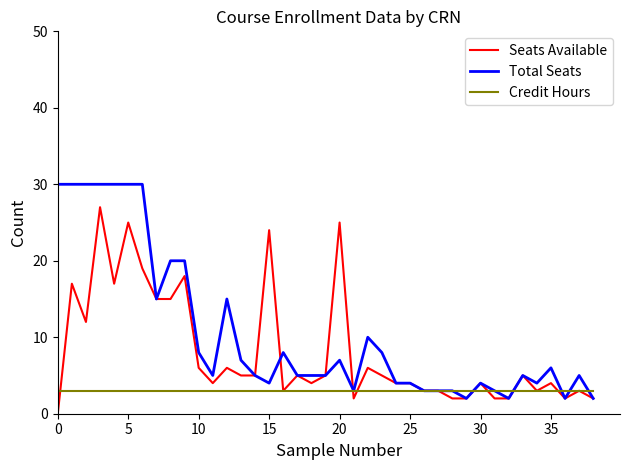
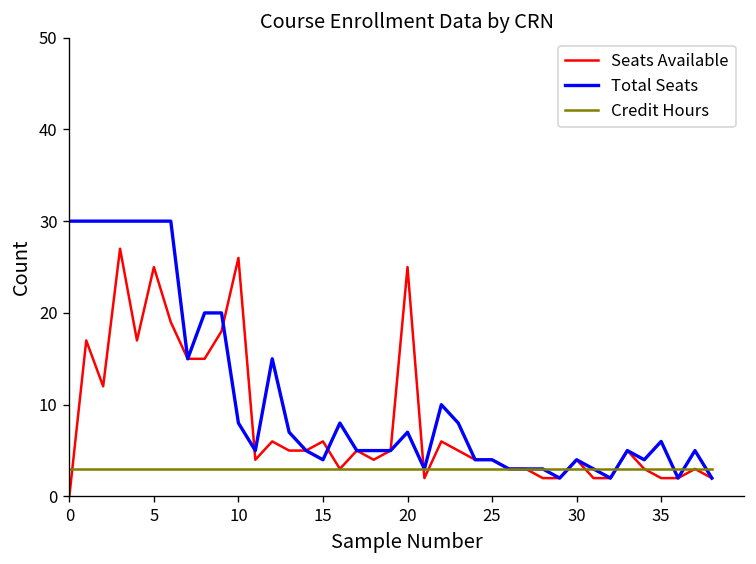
  {
    "Seats Available": {
      "0": 0,
      "5": 25,
-     "10": 6,
-     "15": 24,
+     "10": 26,
+     "15": 6,
      "20": 25,
-     "35": 4
+     "35": 2
    },
    "Total Seats": {
      "0": 30,
      "5": 30,
      "10": 8,
      "15": 4,
      "20": 7,
      "35": 6
    },
    "Credit Hours": {
      "0": 3,
      "5": 3,
      "10": 3,
      "15": 3,
      "20": 3,
      "25": 3,
      "30": 3,
      "35": 3
    }
  }
